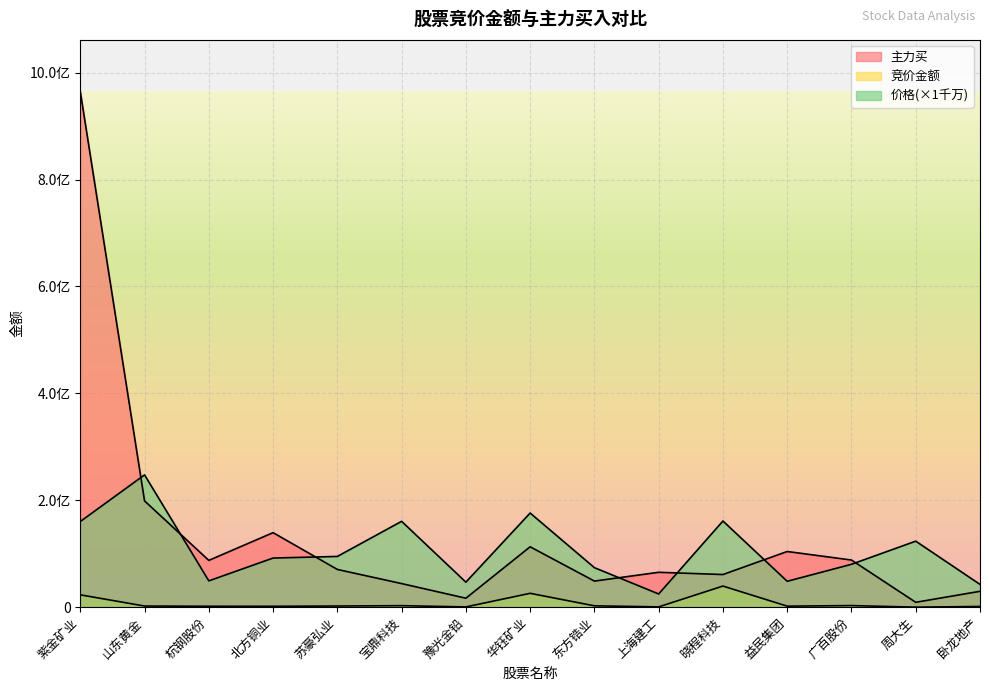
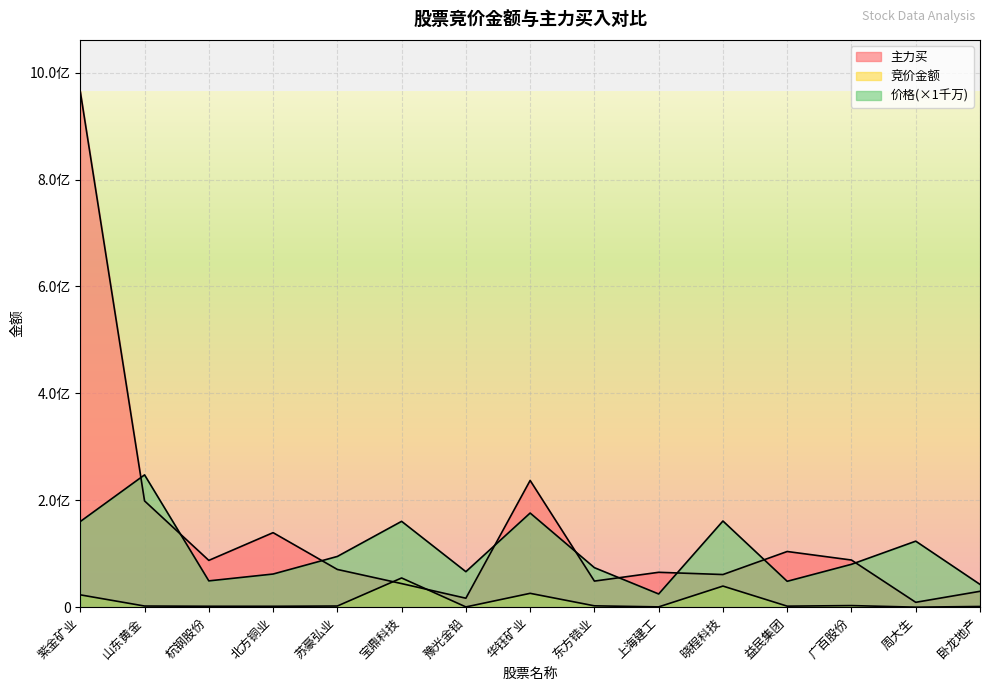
  {
    "主力买": {
      "紫金矿业": "9.6亿",
      "山东黄金": "2.0亿",
      "杭钢股份": "0.9亿",
      "北方铜业": "1.4亿",
      "苏豪弘业": "0.7亿",
      "宝鼎科技": "0.4亿",
      "豫光金铅": "0.2亿",
-     "华钰矿业": "1.1亿",
+     "华钰矿业": "2.4亿",
      "东方锆业": "0.5亿",
      "上海建工": "0.7亿",
      "晓程科技": "0.6亿",
      "益民集团": "1.0亿",
      "广百股份": "0.9亿",
      "周大生": "0.1亿",
      "卧龙地产": "0.3亿"
    },
    "竞价金额": {
      "紫金矿业": "0.2亿",
      "山东黄金": "0.0亿",
      "杭钢股份": "0.0亿",
      "北方铜业": "0.0亿",
      "苏豪弘业": "0.0亿",
-     "宝鼎科技": "0.0亿",
+     "宝鼎科技": "0.5亿",
      "豫光金铅": "0.0亿",
      "华钰矿业": "0.3亿",
      "东方锆业": "0.0亿",
      "上海建工": "0.0亿",
      "晓程科技": "0.4亿",
      "益民集团": "0.0亿",
      "广百股份": "0.0亿",
      "周大生": "0.0亿",
      "卧龙地产": "0.0亿"
    },
    "价格(×1千万)": {
      "紫金矿业": "1.6亿",
      "山东黄金": "2.5亿",
      "杭钢股份": "0.5亿",
-     "北方铜业": "0.9亿",
+     "北方铜业": "0.6亿",
      "苏豪弘业": "0.9亿",
      "宝鼎科技": "1.6亿",
-     "豫光金铅": "0.5亿",
+     "豫光金铅": "0.7亿",
      "华钰矿业": "1.8亿",
      "东方锆业": "0.7亿",
      "上海建工": "0.2亿",
      "晓程科技": "1.6亿",
      "益民集团": "0.5亿",
      "广百股份": "0.8亿",
      "周大生": "1.2亿",
      "卧龙地产": "0.4亿"
    }
  }
